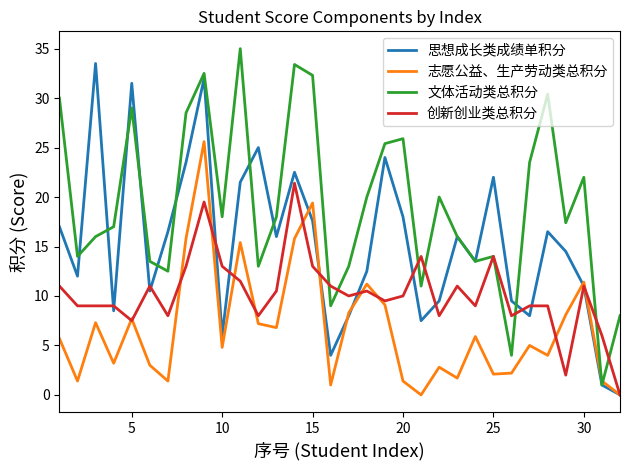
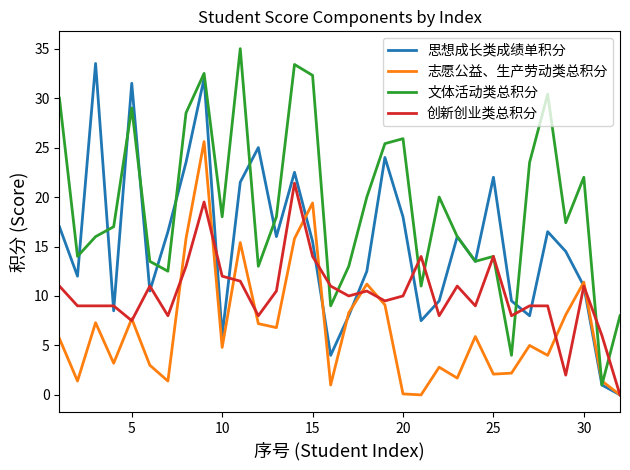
  {
    "思想成长类成绩单积分": {
      "5": 32,
      "10": 6,
-     "15": 18,
+     "15": 16,
      "20": 18,
      "25": 22
    },
    "志愿公益、生产劳动类总积分": {
      "10": 5,
      "15": 19,
-     "20": 1,
+     "20": 0,
      "25": 2,
      "30": 11
    },
    "文体活动类总积分": {
      "5": 29,
      "10": 18,
      "15": 32,
      "20": 26,
      "30": 22
    },
    "创新创业类总积分": {
-     "10": 13,
-     "15": 13,
+     "10": 12,
+     "15": 14,
      "20": 10
    }
  }
